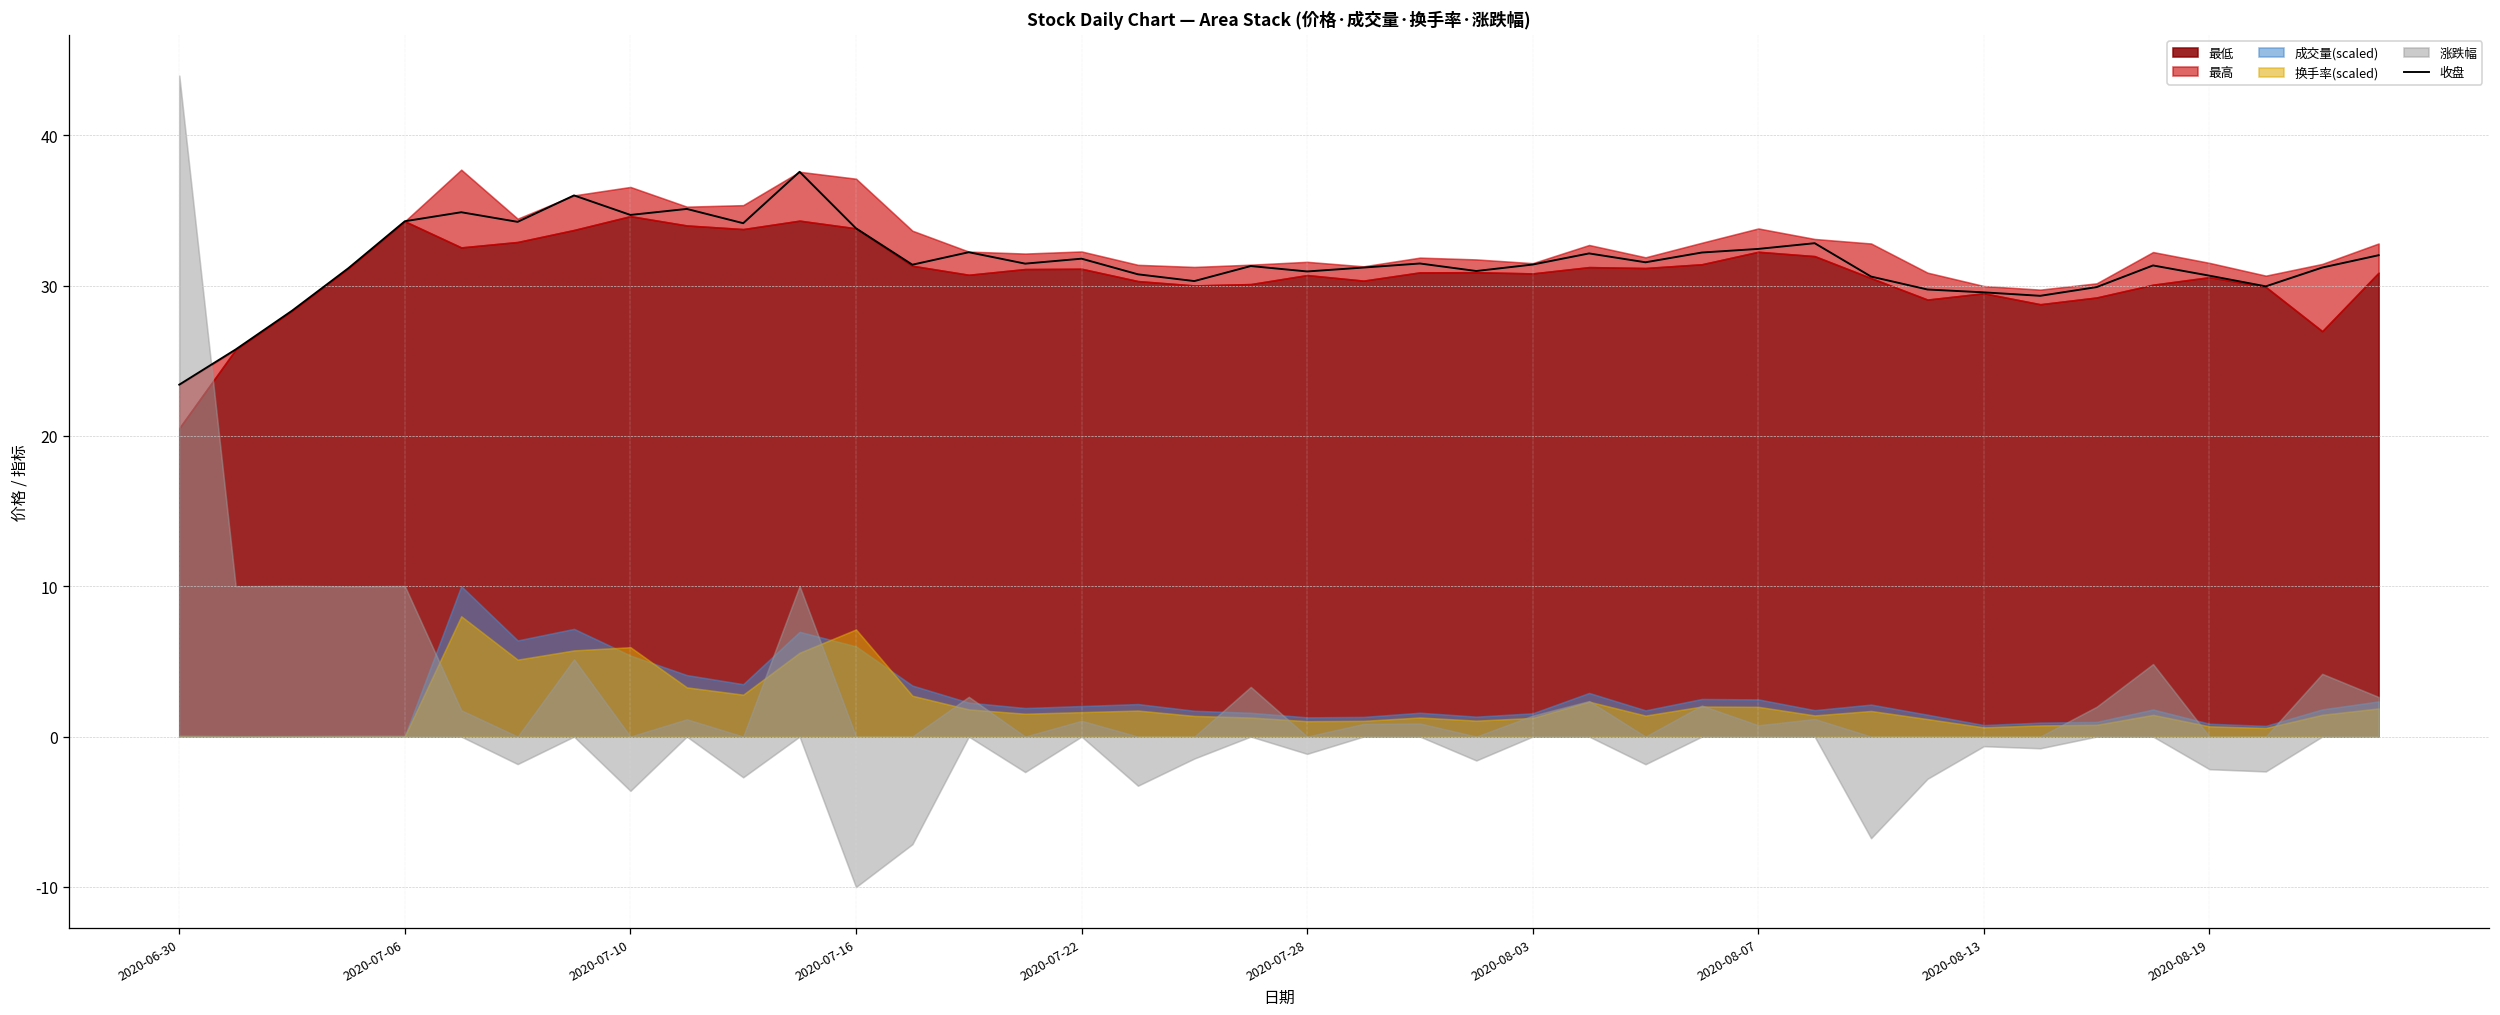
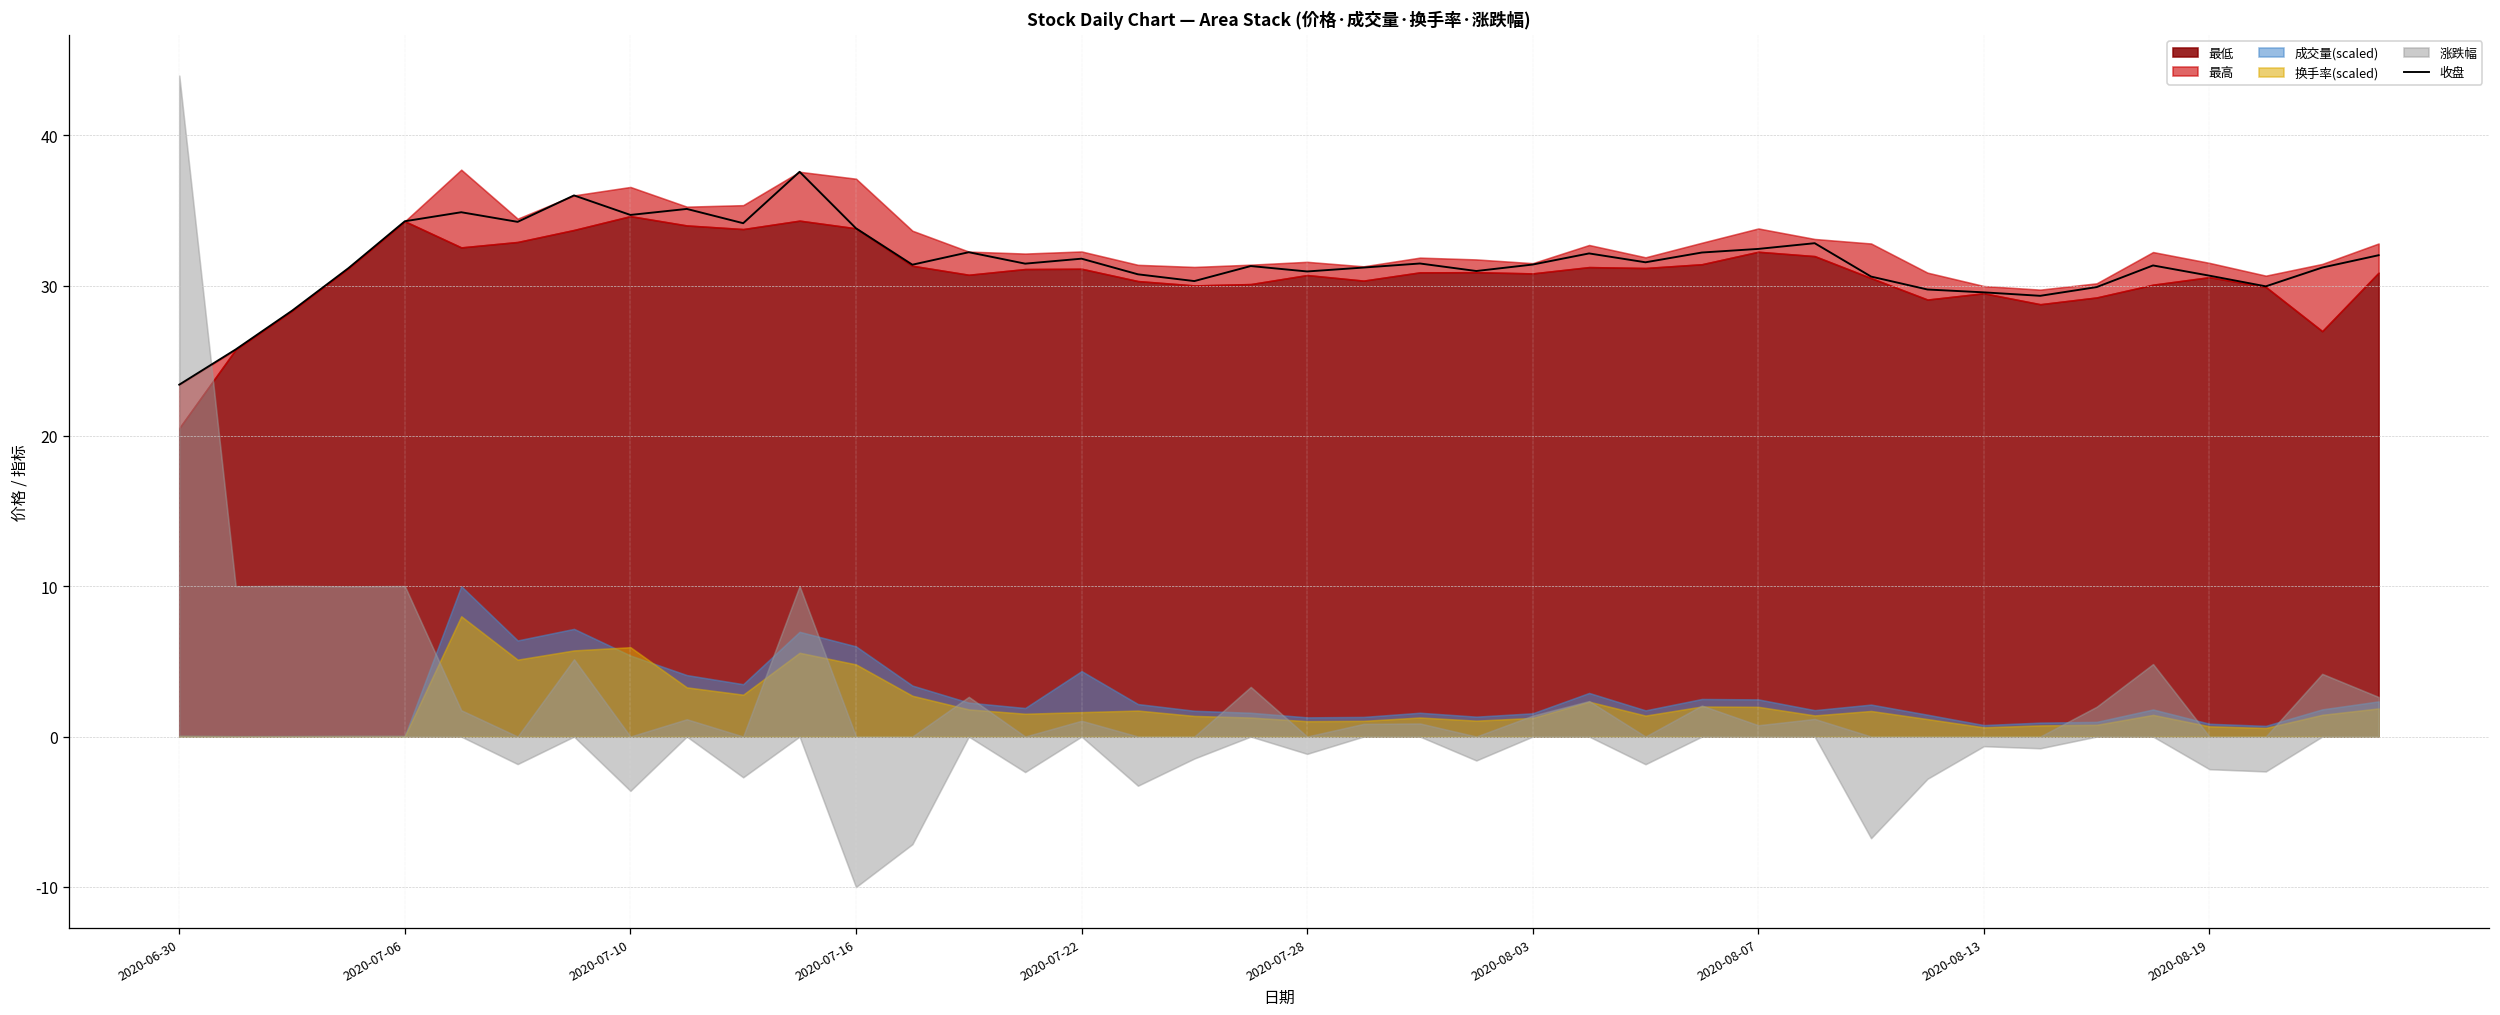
  {
    "最低": {
      "2020-06-30": 20.5,
      "2020-07-22": 31.1,
      "2020-07-28": 30.7,
      "2020-08-03": 30.8
    },
    "收盘": {
      "2020-07-22": 31.8,
      "2020-07-28": 30.9
    },
    "成交量(scaled)": {
      "2020-07-10": 5.4,
      "2020-07-16": 6.0,
-     "2020-07-22": 2.0,
+     "2020-07-22": 4.4,
      "2020-07-28": 1.3,
      "2020-08-07": 2.5
    },
    "换手率(scaled)": {
      "2020-07-10": 5.9,
-     "2020-07-16": 7.1,
+     "2020-07-16": 4.8,
      "2020-07-22": 1.6,
      "2020-07-28": 1.0,
      "2020-08-07": 2.0
    },
    "涨跌幅": {
      "2020-06-30": 44.0,
      "2020-07-06": 10.0,
      "2020-07-22": 1.1,
      "2020-08-07": 0.8
    }
  }
